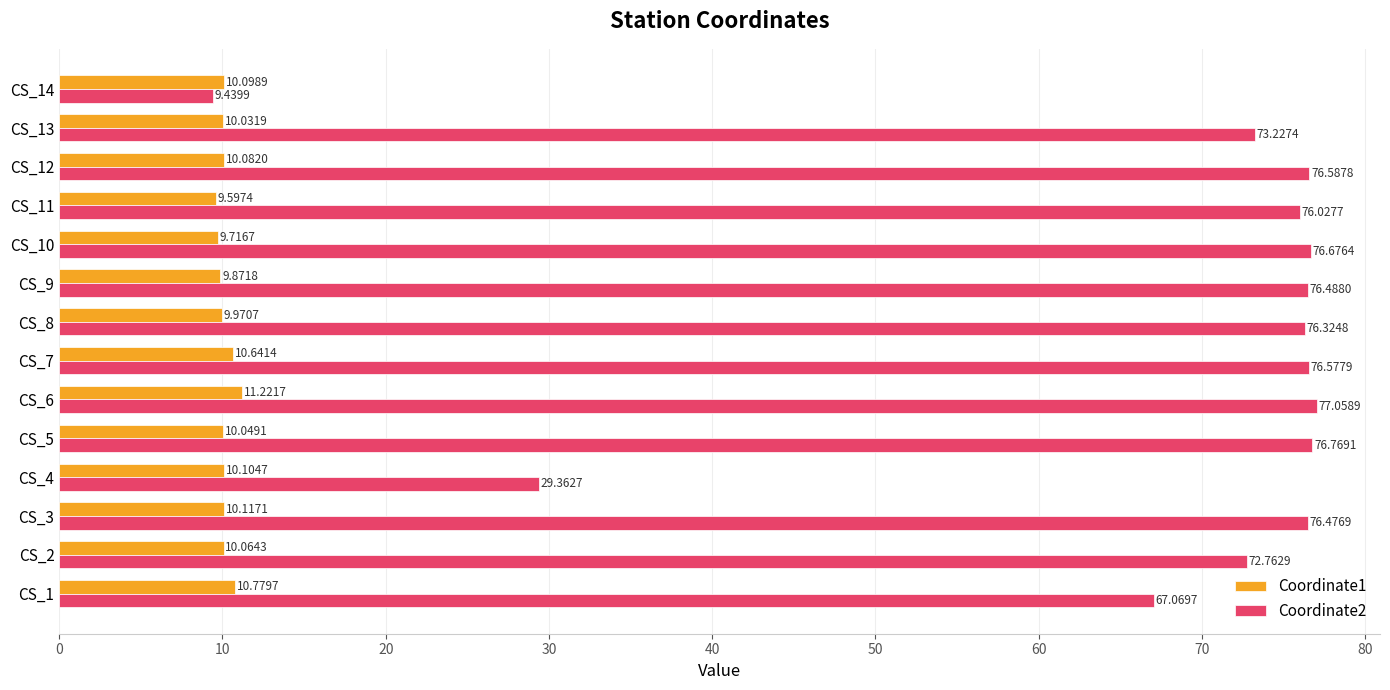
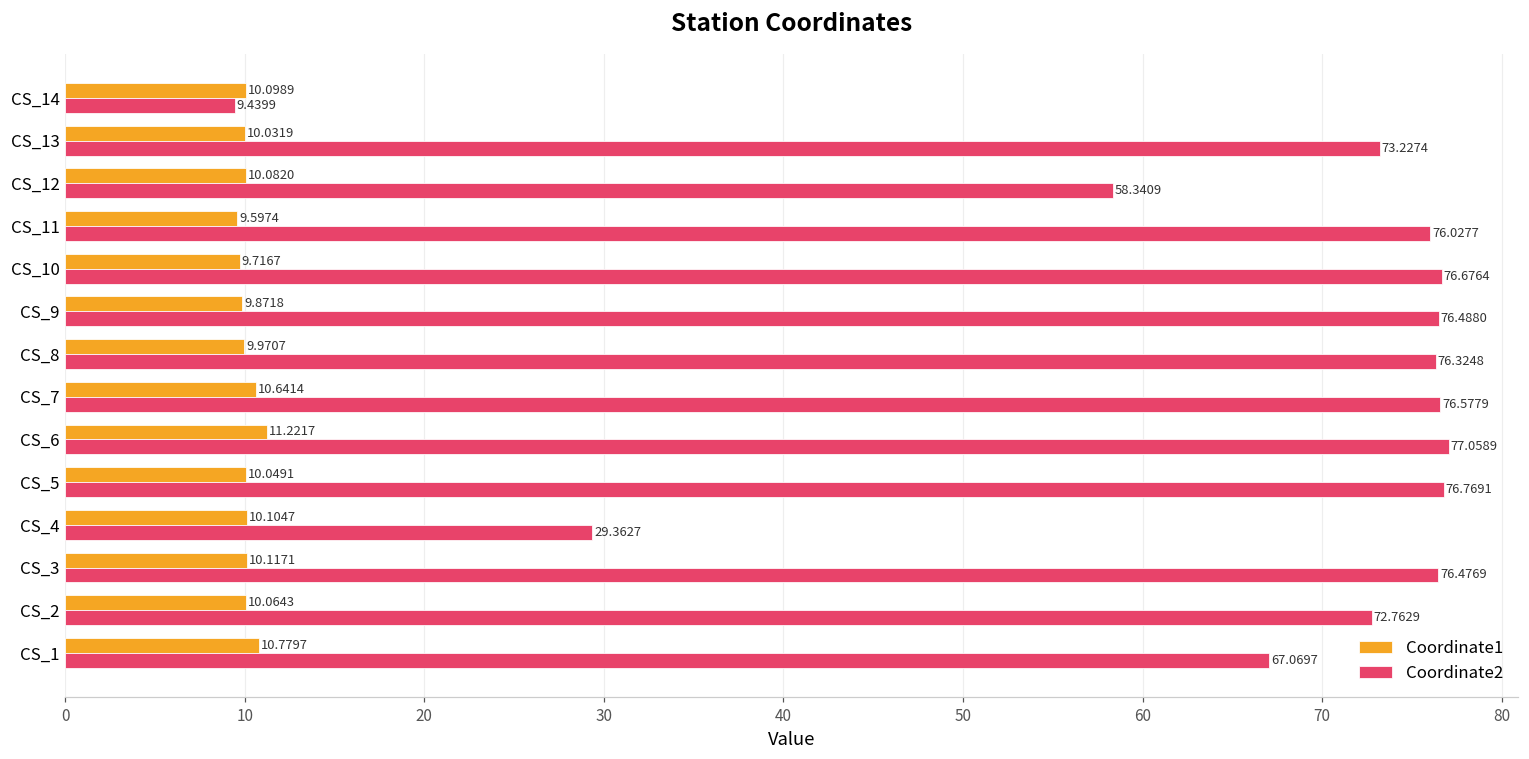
  {
    "Coordinate1": {
      "CS_14": 10.0989,
      "CS_13": 10.0319,
      "CS_12": 10.0820,
      "CS_11": 9.5974,
      "CS_10": 9.7167,
      "CS_9": 9.8718,
      "CS_8": 9.9707,
      "CS_7": 10.6414,
      "CS_6": 11.2217,
      "CS_5": 10.0491,
      "CS_4": 10.1047,
      "CS_3": 10.1171,
      "CS_2": 10.0643,
      "CS_1": 10.7797
    },
    "Coordinate2": {
      "CS_14": 9.4399,
      "CS_13": 73.2274,
-     "CS_12": 76.5878,
+     "CS_12": 58.3409,
      "CS_11": 76.0277,
      "CS_10": 76.6764,
      "CS_9": 76.4880,
      "CS_8": 76.3248,
      "CS_7": 76.5779,
      "CS_6": 77.0589,
      "CS_5": 76.7691,
      "CS_4": 29.3627,
      "CS_3": 76.4769,
      "CS_2": 72.7629,
      "CS_1": 67.0697
    }
  }
